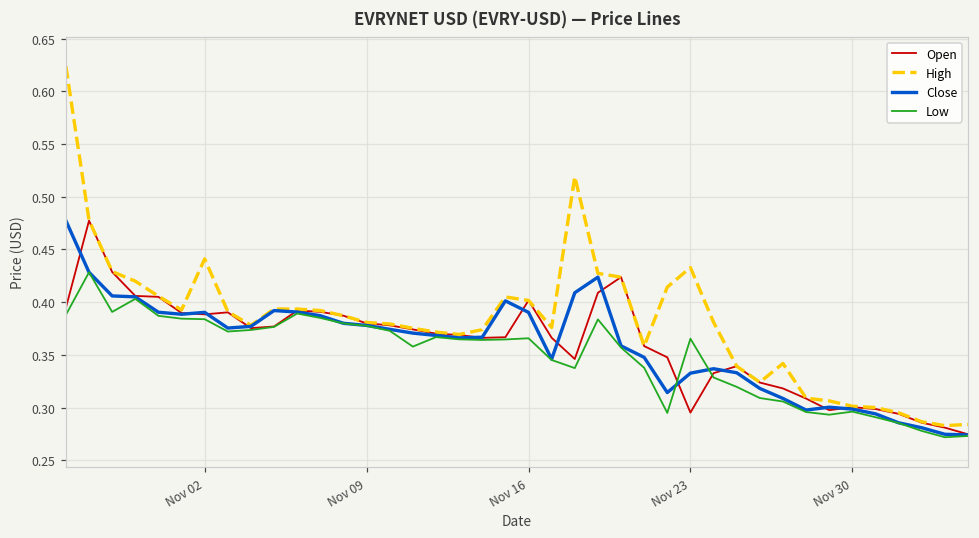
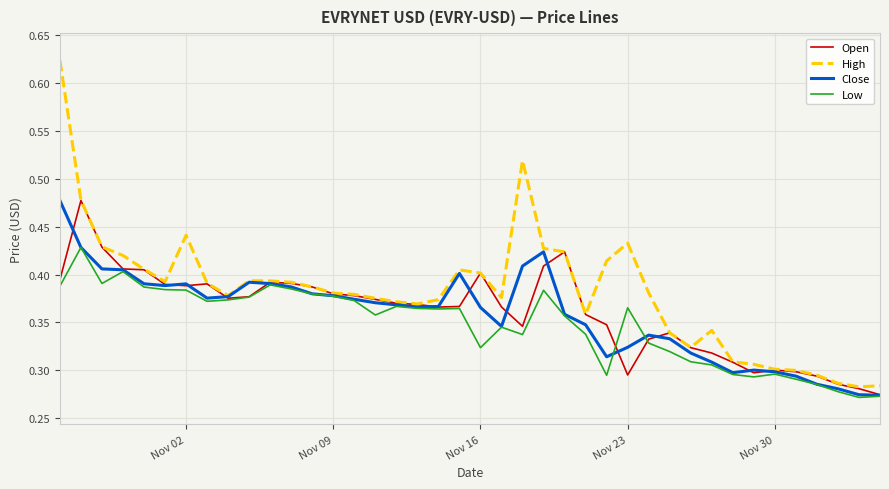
  {
    "Open": {
      "Nov 23": 0.30
    },
    "High": {
      "Nov 02": 0.44,
      "Nov 23": 0.43
    },
    "Close": {
-     "Nov 16": 0.39,
-     "Nov 23": 0.33
+     "Nov 16": 0.37,
+     "Nov 23": 0.32
    },
    "Low": {
      "Nov 02": 0.38,
-     "Nov 16": 0.37,
+     "Nov 16": 0.32,
      "Nov 23": 0.37
    }
  }
